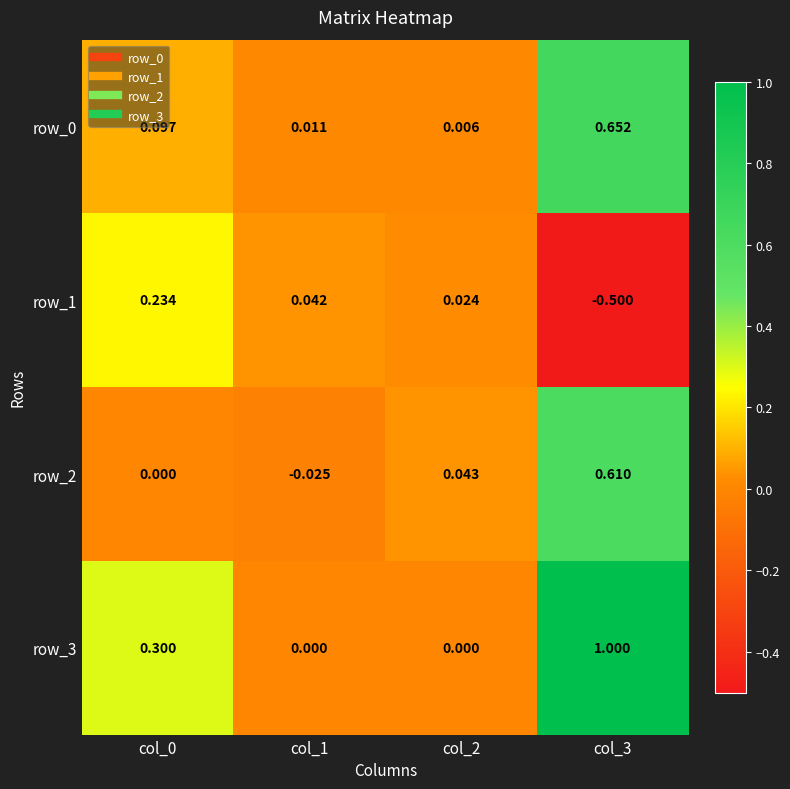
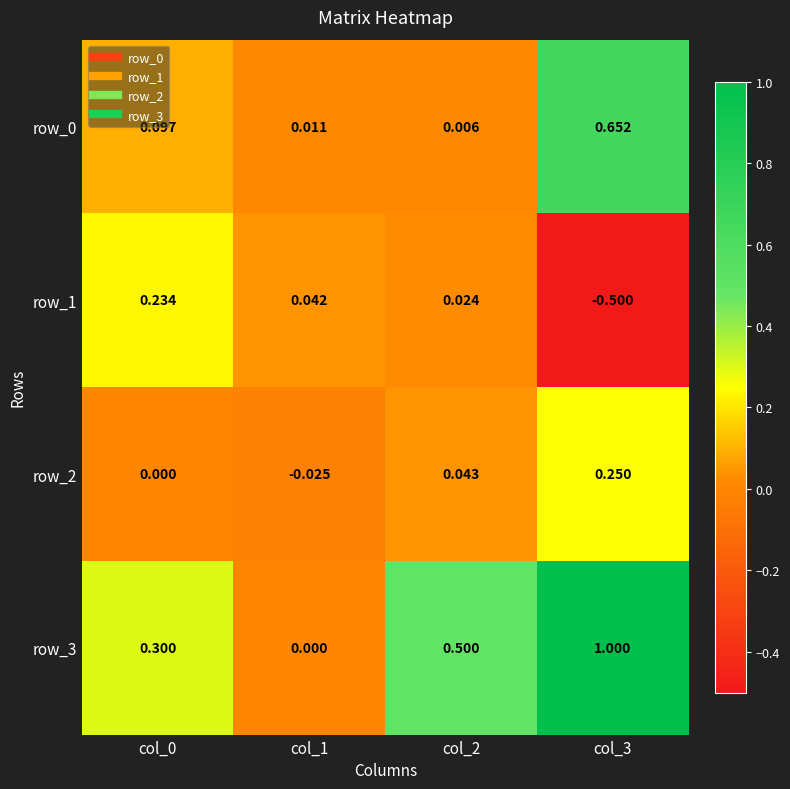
  {
    "row_0": {
      "col_1": 0.011,
      "col_2": 0.006,
      "col_3": 0.652
    },
    "row_1": {
      "col_0": 0.234,
      "col_1": 0.042,
      "col_2": 0.024,
      "col_3": -0.500
    },
    "row_2": {
      "col_0": 0.000,
      "col_1": -0.025,
      "col_2": 0.043,
-     "col_3": 0.610
+     "col_3": 0.250
    },
    "row_3": {
      "col_0": 0.300,
      "col_1": 0.000,
-     "col_2": 0.000,
+     "col_2": 0.500,
      "col_3": 1.000
    }
  }
